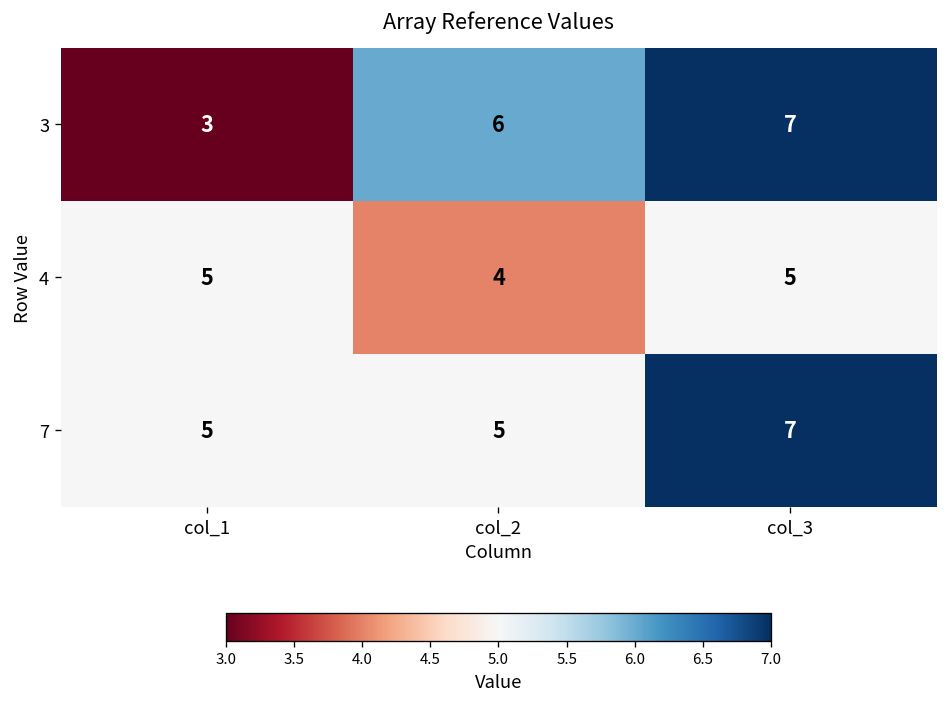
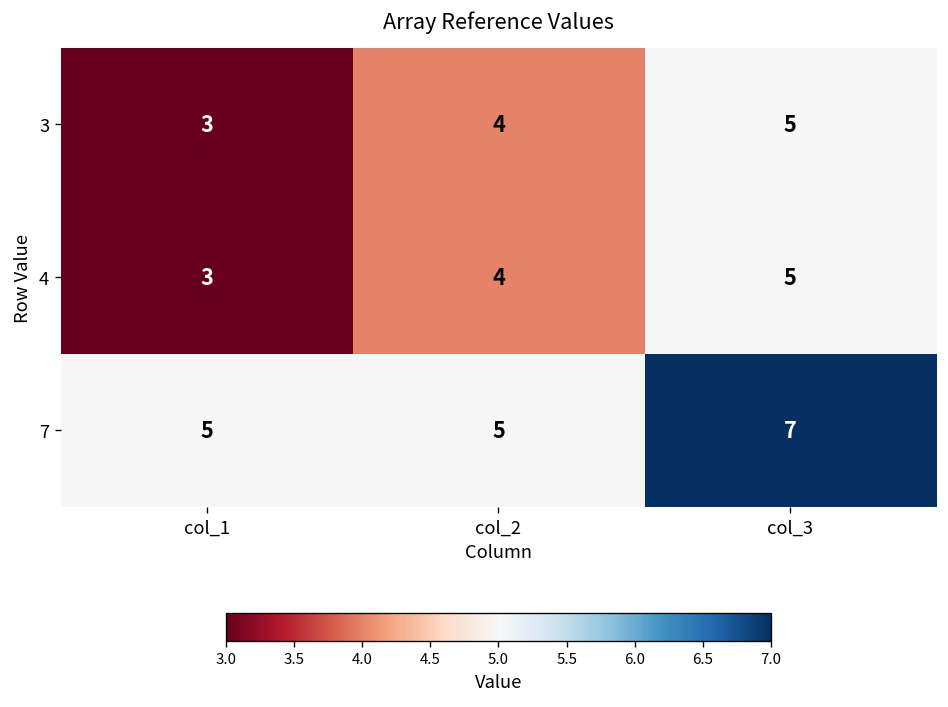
  {
    "3": {
      "col_1": 3,
-     "col_2": 6,
-     "col_3": 7
+     "col_2": 4,
+     "col_3": 5
    },
    "4": {
-     "col_1": 5,
+     "col_1": 3,
      "col_2": 4,
      "col_3": 5
    },
    "7": {
      "col_1": 5,
      "col_2": 5,
      "col_3": 7
    }
  }
